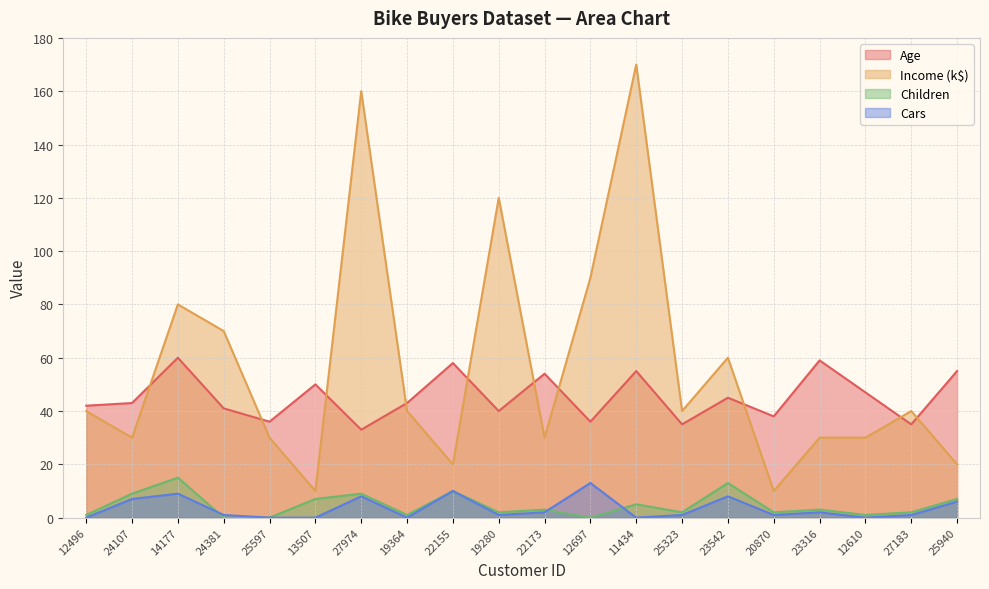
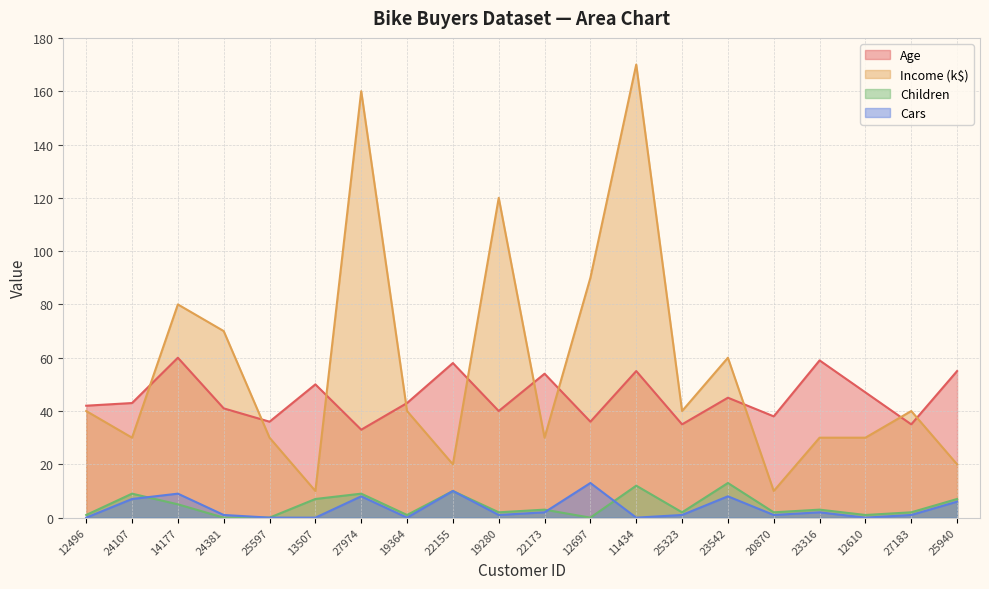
  {
    "Children": {
      "12496": 1,
      "24107": 9,
-     "14177": 15,
+     "14177": 5,
      "24381": 0,
      "13507": 7,
      "27974": 9,
      "19364": 1,
      "19280": 2,
      "22173": 3,
      "12697": 0,
-     "11434": 5,
+     "11434": 12,
      "25323": 2,
      "23542": 13,
      "20870": 2,
      "23316": 3,
      "12610": 1,
      "27183": 2,
      "25940": 7
    },
    "Cars": {
      "12496": 0,
      "24107": 7,
      "14177": 9,
      "24381": 1,
      "13507": 0,
      "27974": 8,
      "19364": 0,
      "19280": 1,
      "22173": 2,
      "12697": 13,
      "11434": 0,
      "25323": 1,
      "23542": 8,
      "20870": 1,
      "23316": 2,
      "12610": 0,
      "27183": 1,
      "25940": 6
    }
  }
